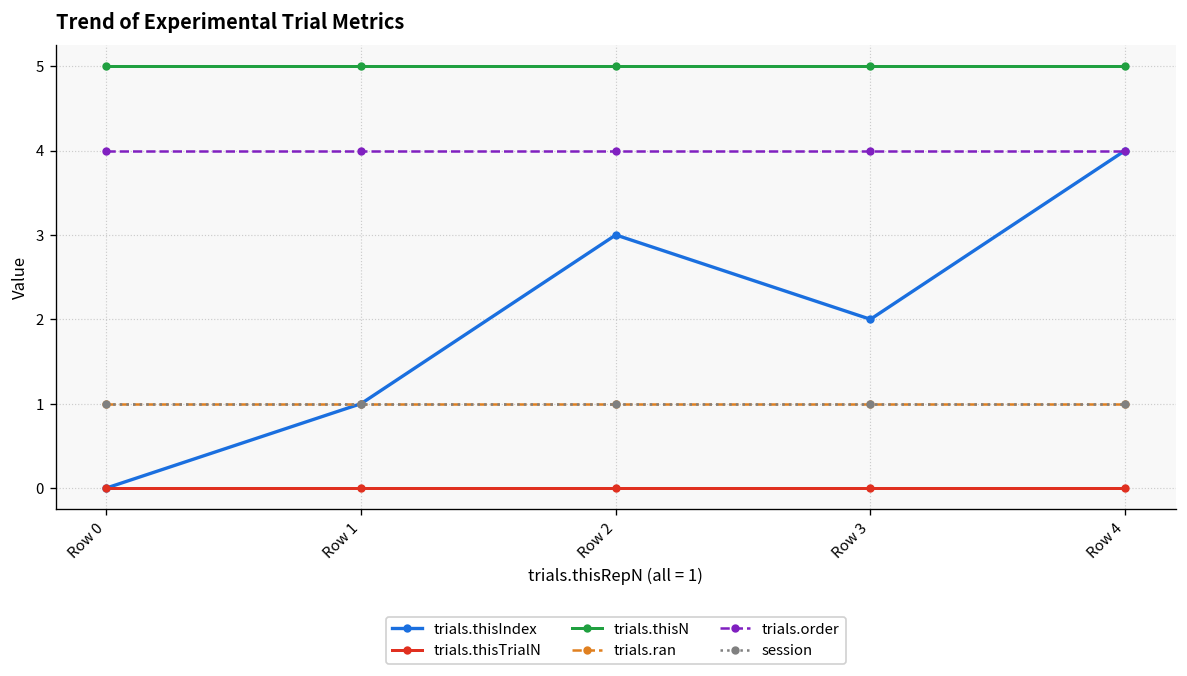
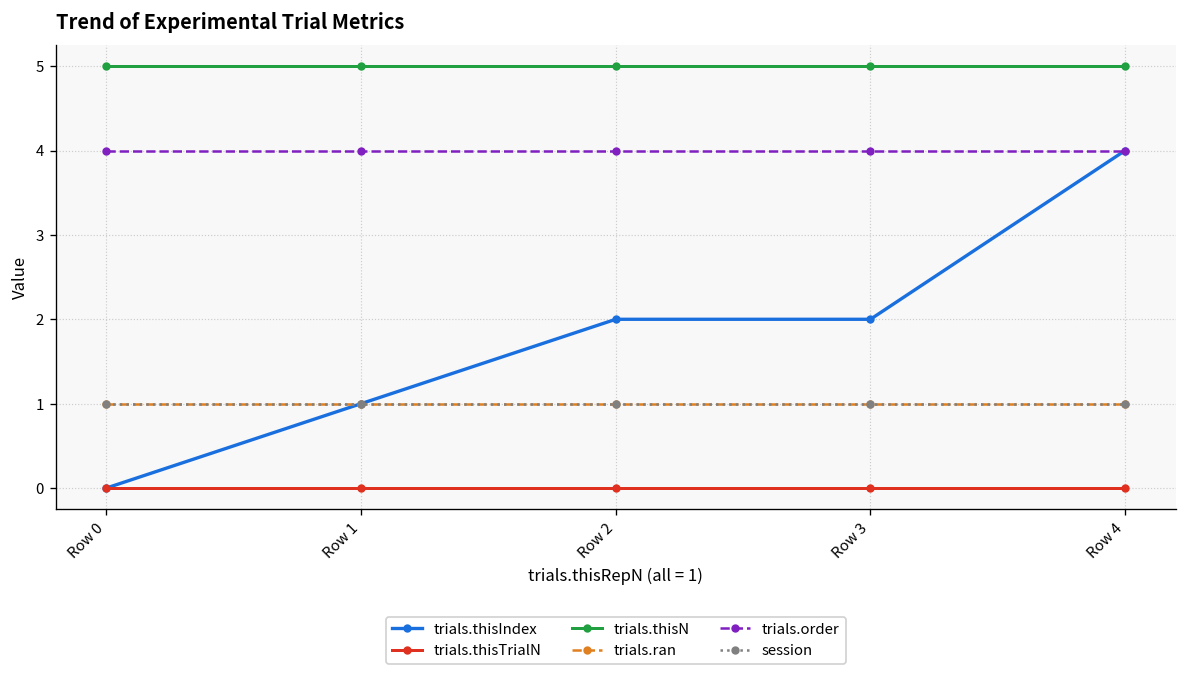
  {
    "trials.thisIndex": {
-     "Row 2": 3,
+     "Row 2": 2,
      "Row 3": 2
    },
    "trials.thisTrialN": {
      "Row 1": 0,
      "Row 2": 0,
      "Row 3": 0,
      "Row 4": 0
    },
    "trials.thisN": {
      "Row 0": 5,
      "Row 1": 5,
      "Row 2": 5,
      "Row 3": 5,
      "Row 4": 5
    },
    "session": {
      "Row 0": 1,
      "Row 2": 1,
      "Row 3": 1,
      "Row 4": 1
    },
    "trials.order": {
      "Row 0": 4,
      "Row 1": 4,
      "Row 2": 4,
      "Row 3": 4
    }
  }
